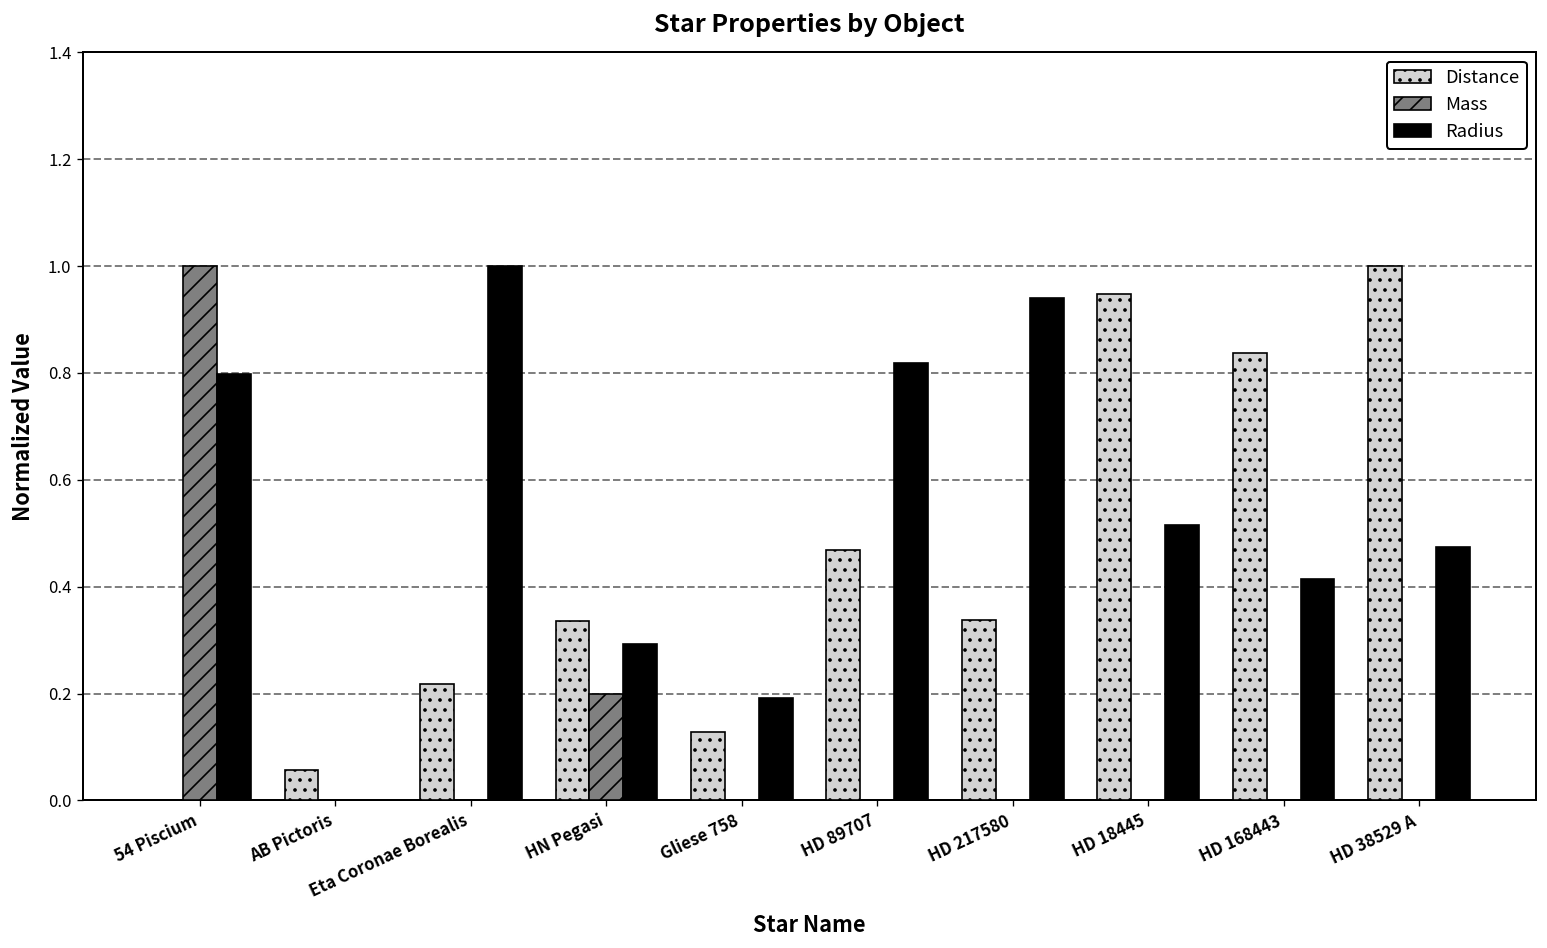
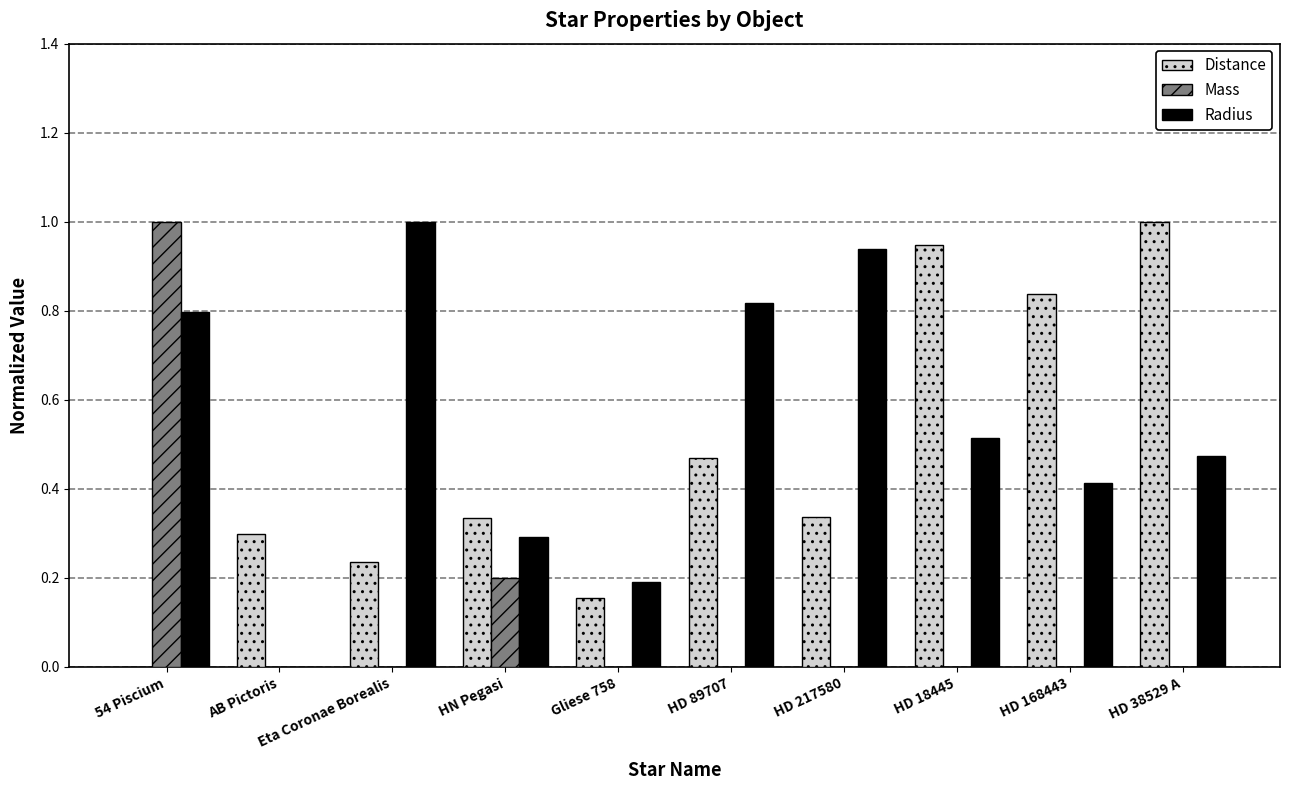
  {
    "Distance": {
      "54 Piscium": 0.00,
-     "AB Pictoris": 0.06,
-     "Eta Coronae Borealis": 0.22,
+     "AB Pictoris": 0.30,
+     "Eta Coronae Borealis": 0.24,
      "HN Pegasi": 0.34,
-     "Gliese 758": 0.13,
+     "Gliese 758": 0.16,
      "HD 89707": 0.47,
      "HD 217580": 0.34,
      "HD 18445": 0.95,
      "HD 168443": 0.84,
      "HD 38529 A": 1.00
    },
    "Mass": {
      "54 Piscium": 1.00,
      "AB Pictoris": 0.00,
      "Eta Coronae Borealis": 0.00,
      "HN Pegasi": 0.20,
      "Gliese 758": 0.00,
      "HD 89707": 0.00,
      "HD 217580": 0.00,
      "HD 18445": 0.00,
      "HD 168443": 0.00,
      "HD 38529 A": 0.00
    },
    "Radius": {
      "54 Piscium": 0.80,
      "AB Pictoris": 0.00,
      "Eta Coronae Borealis": 1.00,
      "HN Pegasi": 0.29,
      "Gliese 758": 0.19,
      "HD 89707": 0.82,
      "HD 217580": 0.94,
      "HD 18445": 0.52,
      "HD 168443": 0.41,
      "HD 38529 A": 0.47
    }
  }
